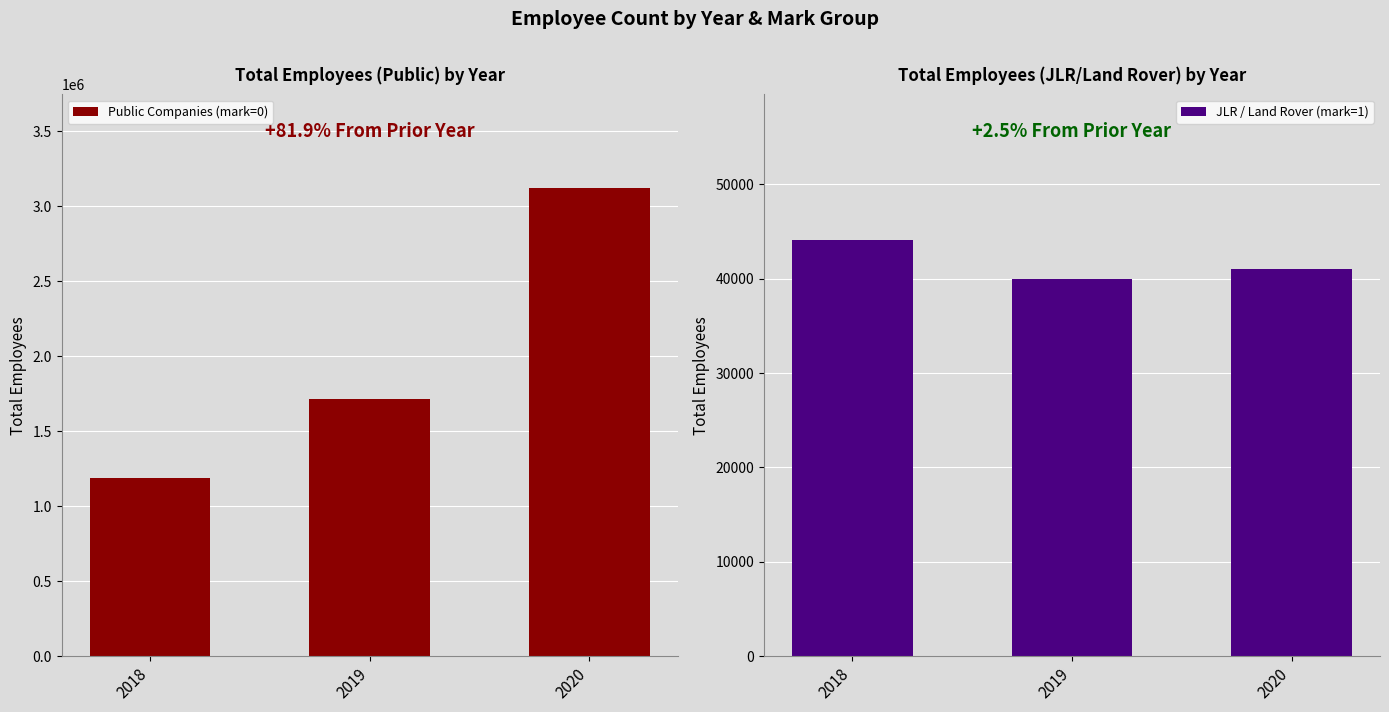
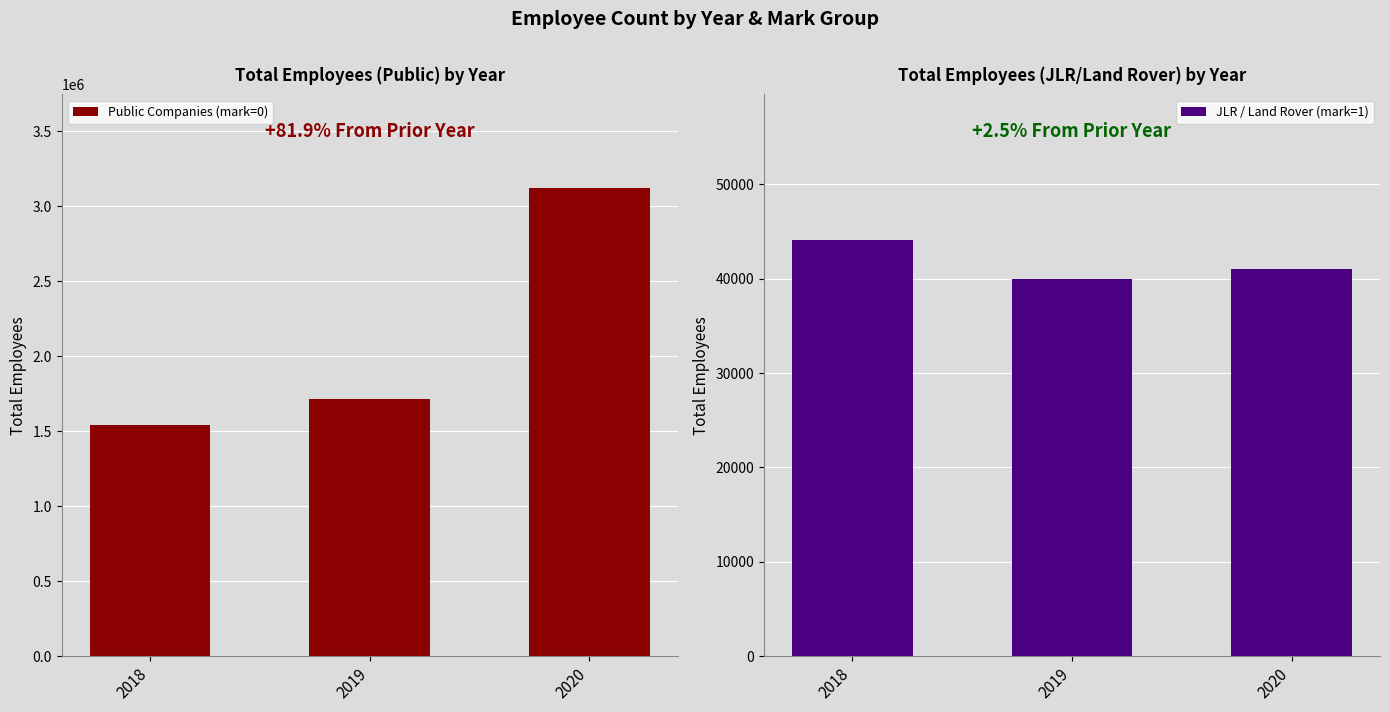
  {
    "Total Employees (Public) by Year": {
-     "2018": 1190000,
+     "2018": 1540000,
      "2019": 1720000,
      "2020": 3120000
    },
    "Total Employees (JLR/Land Rover) by Year": {
      "2018": 44000,
      "2019": 40000,
      "2020": 41000
    }
  }
